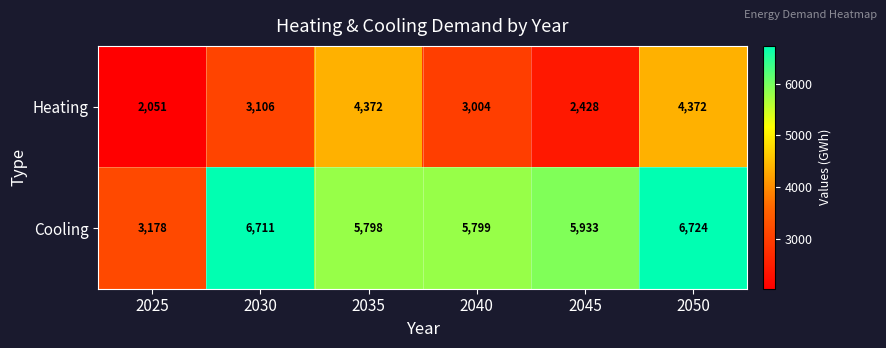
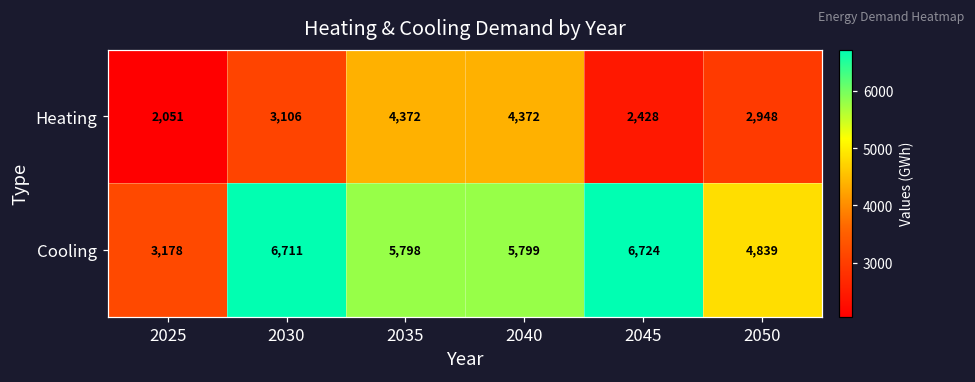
  {
    "Heating": {
      "2025": "2,051",
      "2030": "3,106",
      "2035": "4,372",
-     "2040": "3,004",
+     "2040": "4,372",
      "2045": "2,428",
-     "2050": "4,372"
+     "2050": "2,948"
    },
    "Cooling": {
      "2025": "3,178",
      "2030": "6,711",
      "2035": "5,798",
      "2040": "5,799",
-     "2045": "5,933",
-     "2050": "6,724"
+     "2045": "6,724",
+     "2050": "4,839"
    }
  }
